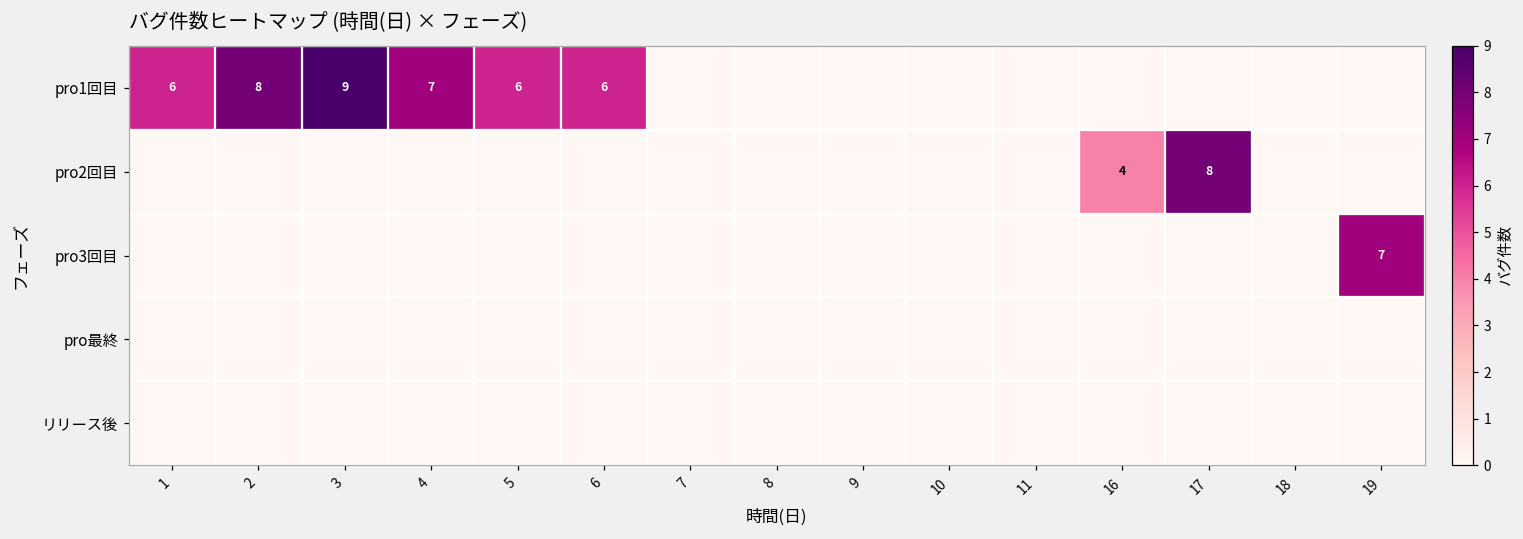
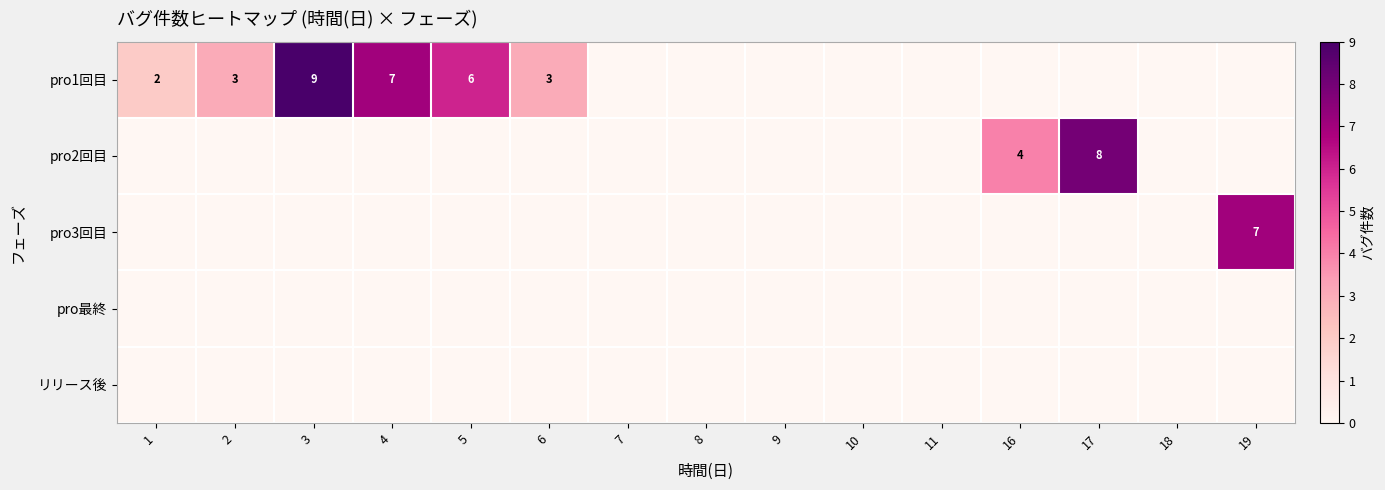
  {
    "pro1回目": {
-     "1": 6,
-     "2": 8,
+     "1": 2,
+     "2": 3,
      "3": 9,
      "4": 7,
      "5": 6,
-     "6": 6
+     "6": 3
    },
    "pro2回目": {
      "16": 4,
      "17": 8
    },
    "pro3回目": {
      "19": 7
    }
  }
